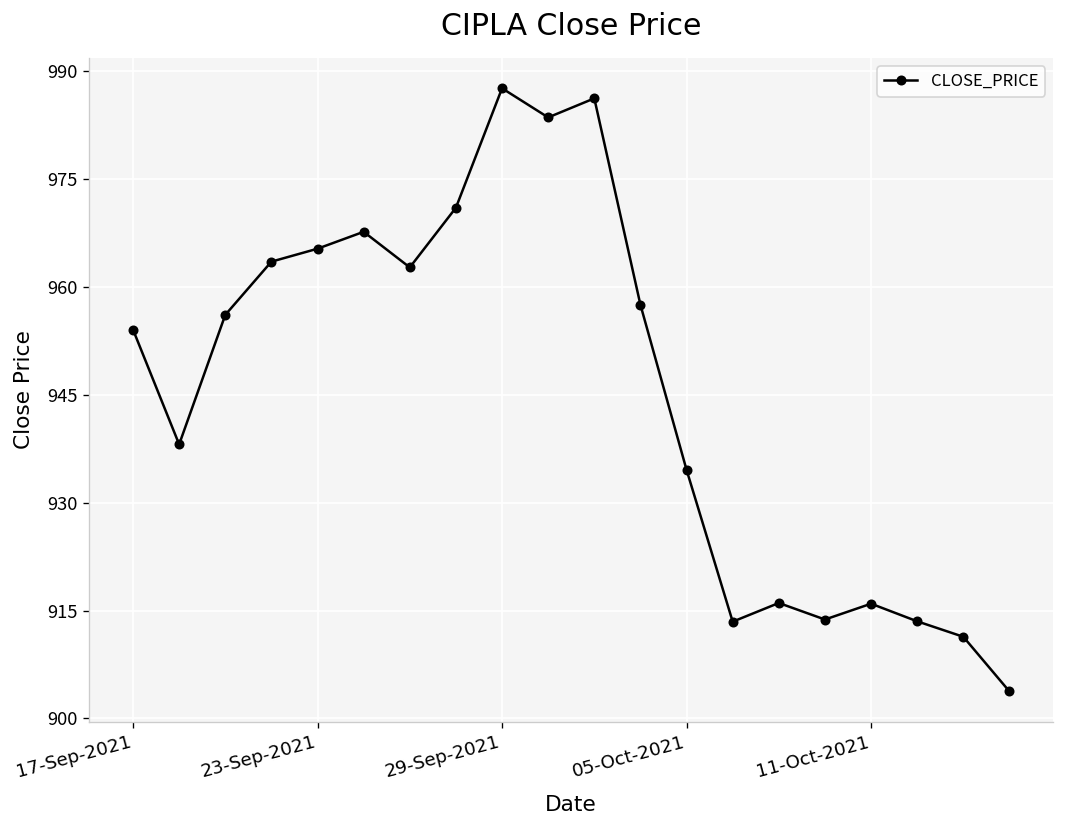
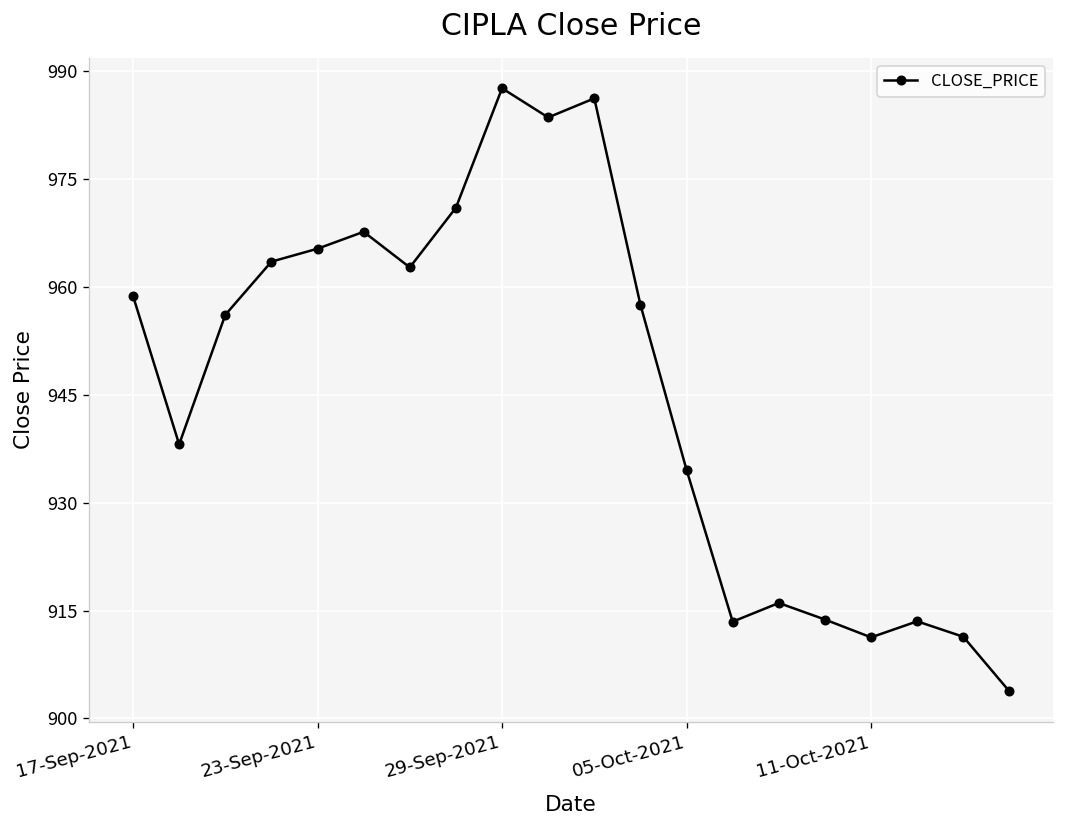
  {
-   "17-Sep-2021": 954,
+   "17-Sep-2021": 959,
    "23-Sep-2021": 965,
    "29-Sep-2021": 988,
    "05-Oct-2021": 935,
-   "11-Oct-2021": 916
+   "11-Oct-2021": 911
  }
